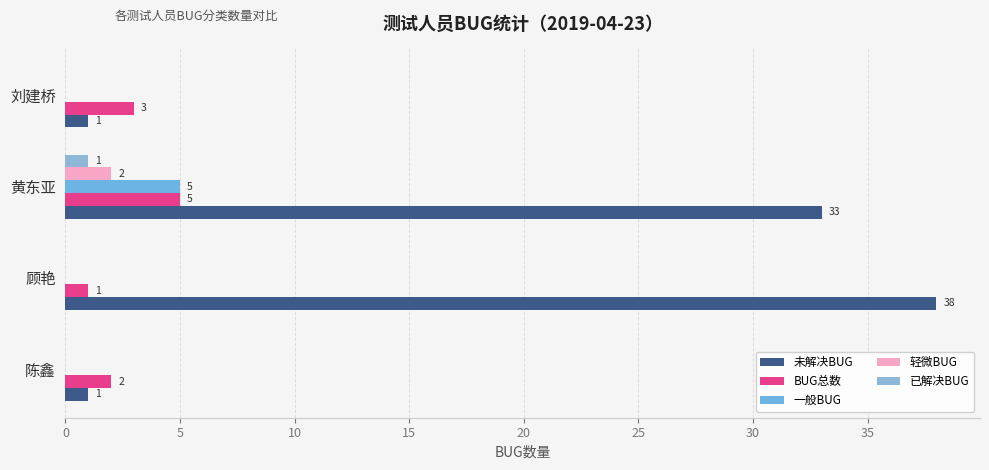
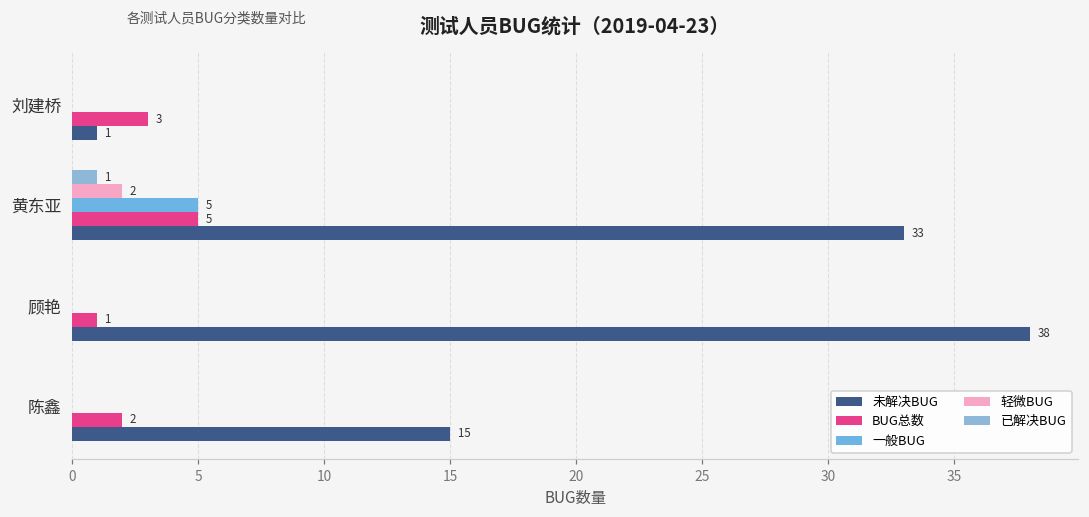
  {
    "未解决BUG": {
      "刘建桥": 1,
      "黄东亚": 33,
      "顾艳": 38,
-     "陈鑫": 1
+     "陈鑫": 15
    },
    "BUG总数": {
      "刘建桥": 3,
      "黄东亚": 5,
      "顾艳": 1,
      "陈鑫": 2
    },
    "轻微BUG": {
      "黄东亚": 2
    }
  }
